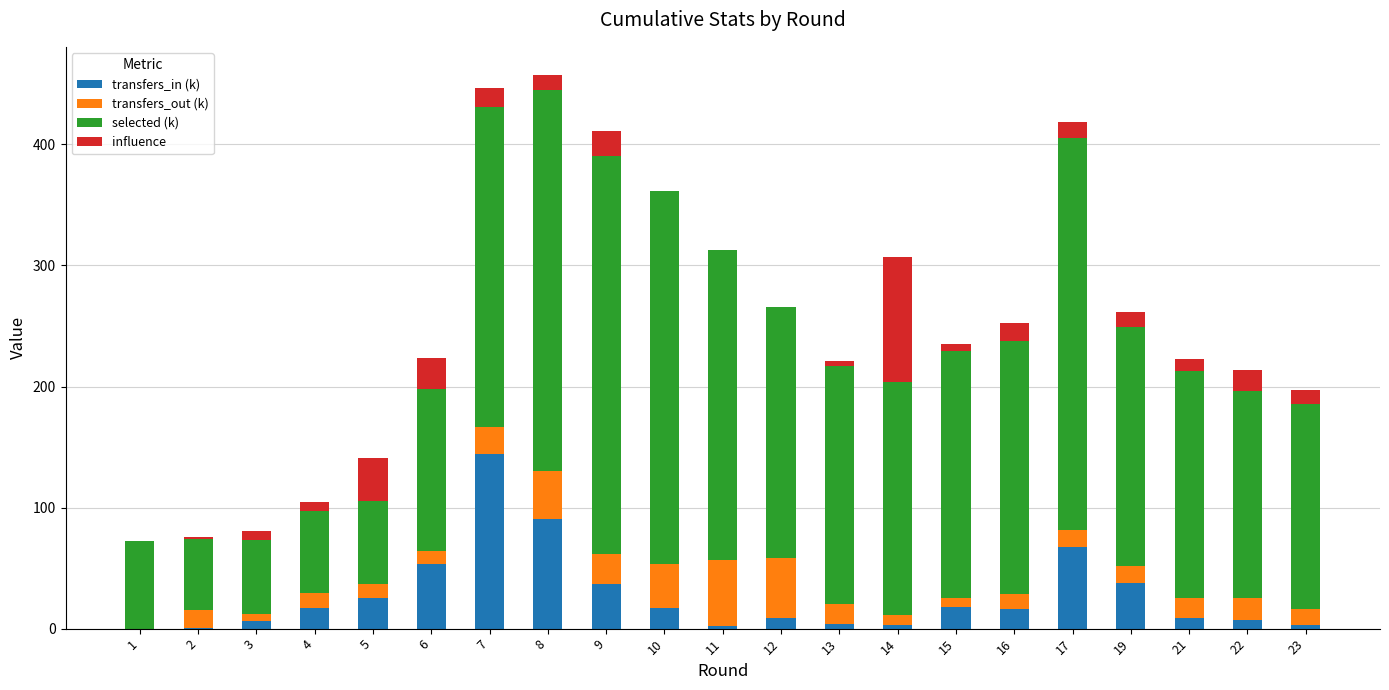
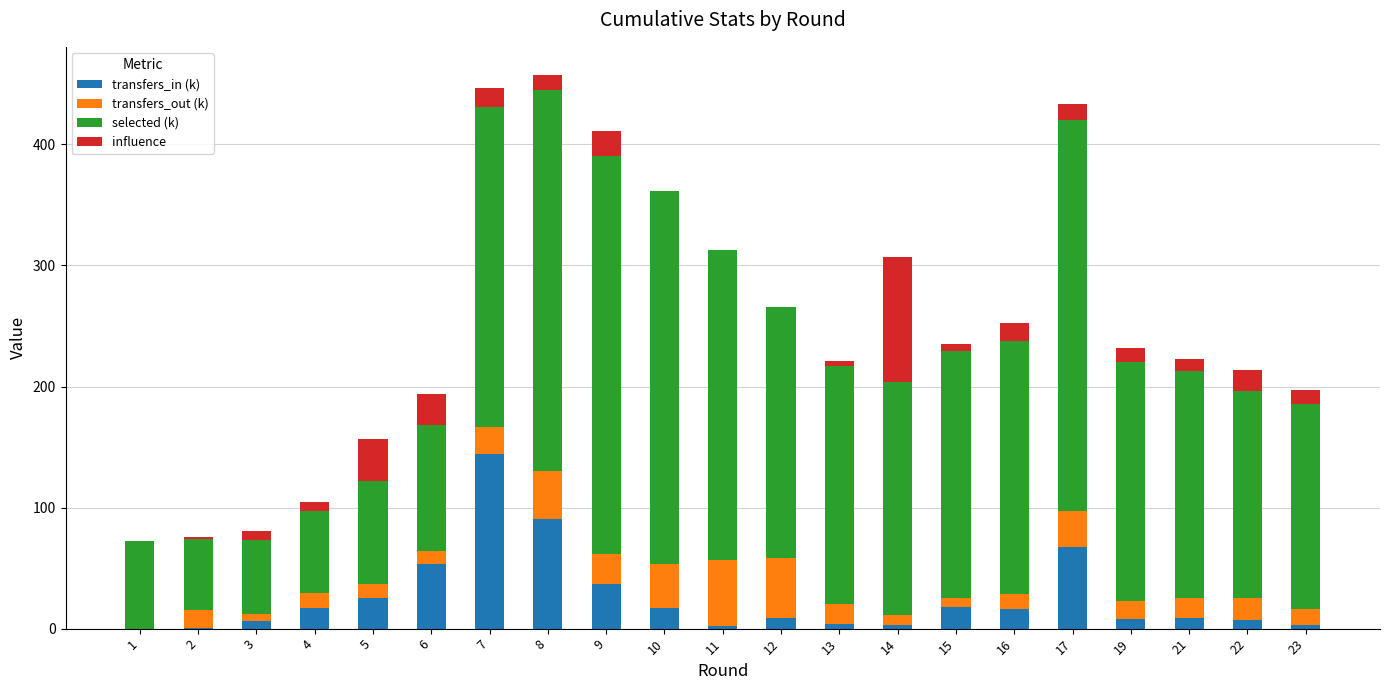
  {
    "transfers_in (k)": {
      "1": 0,
      "3": 6,
      "4": 17,
      "5": 25,
      "6": 53,
      "7": 144,
      "8": 91,
      "9": 37,
      "10": 17,
      "11": 2,
      "12": 9,
      "13": 4,
      "14": 3,
      "15": 18,
      "16": 16,
      "17": 68,
-     "19": 38,
+     "19": 8,
      "21": 9,
      "22": 7,
      "23": 3
    },
    "transfers_out (k)": {
      "1": 0,
      "2": 15,
      "3": 6,
      "4": 13,
      "5": 11,
      "6": 11,
      "7": 22,
      "8": 40,
      "9": 24,
      "10": 36,
      "11": 55,
      "12": 50,
      "13": 16,
      "14": 8,
      "15": 7,
      "16": 12,
-     "17": 14,
+     "17": 29,
      "19": 15,
      "21": 17,
      "22": 19,
      "23": 13
    },
    "selected (k)": {
      "1": 72,
      "2": 58,
      "3": 61,
      "4": 68,
-     "5": 69,
-     "6": 133,
+     "5": 85,
+     "6": 104,
      "7": 264,
      "8": 315,
      "9": 329,
      "10": 309,
      "11": 256,
      "12": 208,
      "13": 197,
      "14": 193,
      "15": 204,
      "16": 209,
      "17": 323,
      "19": 197,
      "21": 187,
      "22": 170,
      "23": 169
    },
    "influence": {
      "1": 0,
      "3": 7,
      "4": 7,
      "5": 35,
      "6": 26,
      "7": 16,
      "8": 12,
      "9": 21,
      "10": 0,
      "11": 0,
      "12": 0,
      "13": 4,
      "14": 103,
      "15": 6,
      "16": 15,
      "17": 13,
      "19": 12,
      "21": 10,
      "22": 18,
      "23": 12
    }
  }
